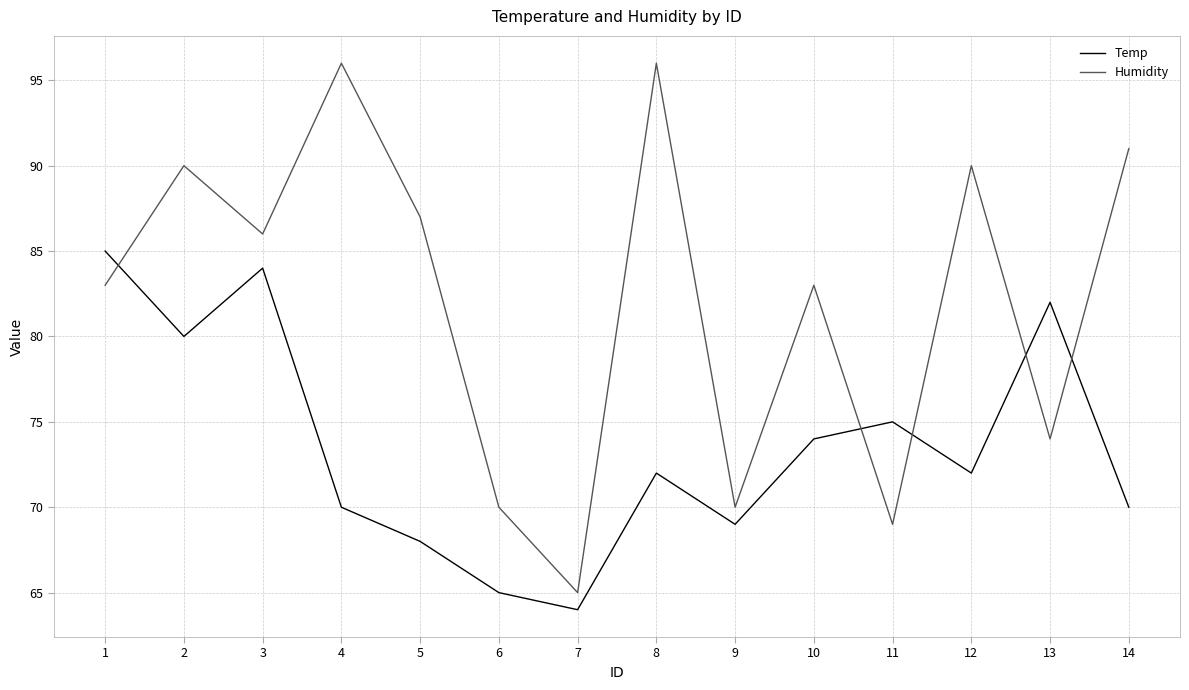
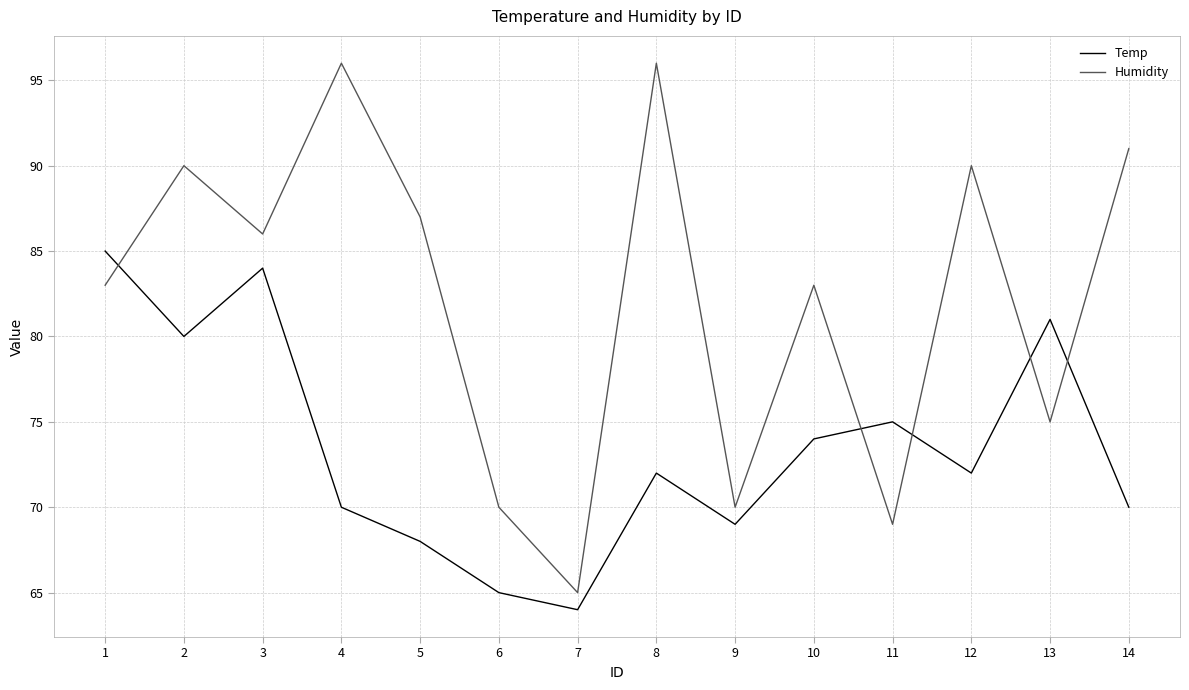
  {
    "Temp": {
      "1": 85,
      "2": 80,
      "3": 84,
      "4": 70,
      "5": 68,
      "6": 65,
      "7": 64,
      "8": 72,
      "9": 69,
      "10": 74,
      "11": 75,
      "12": 72,
-     "13": 82,
+     "13": 81,
      "14": 70
    },
    "Humidity": {
      "1": 83,
      "2": 90,
      "3": 86,
      "4": 96,
      "5": 87,
      "6": 70,
      "7": 65,
      "8": 96,
      "9": 70,
      "10": 83,
      "11": 69,
      "12": 90,
-     "13": 74,
+     "13": 75,
      "14": 91
    }
  }
